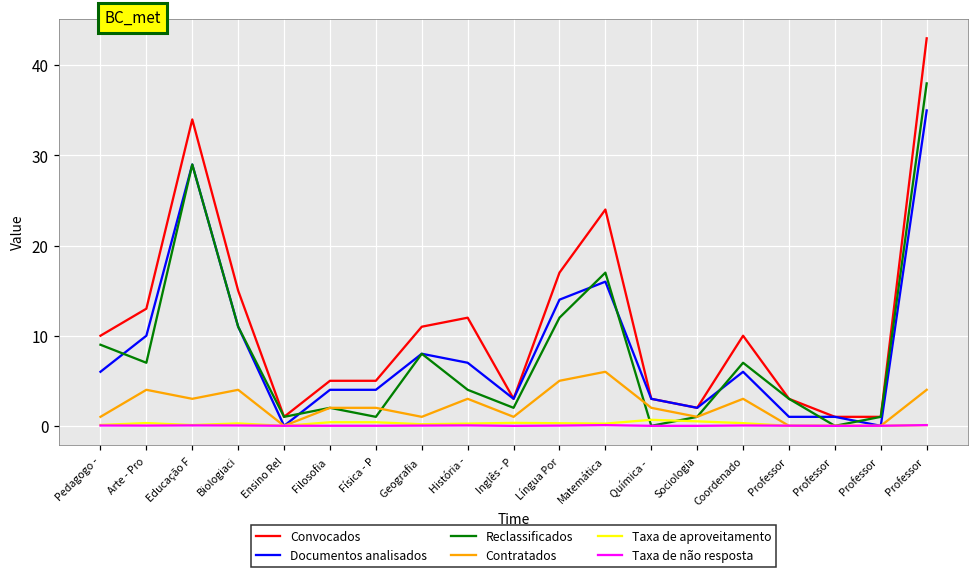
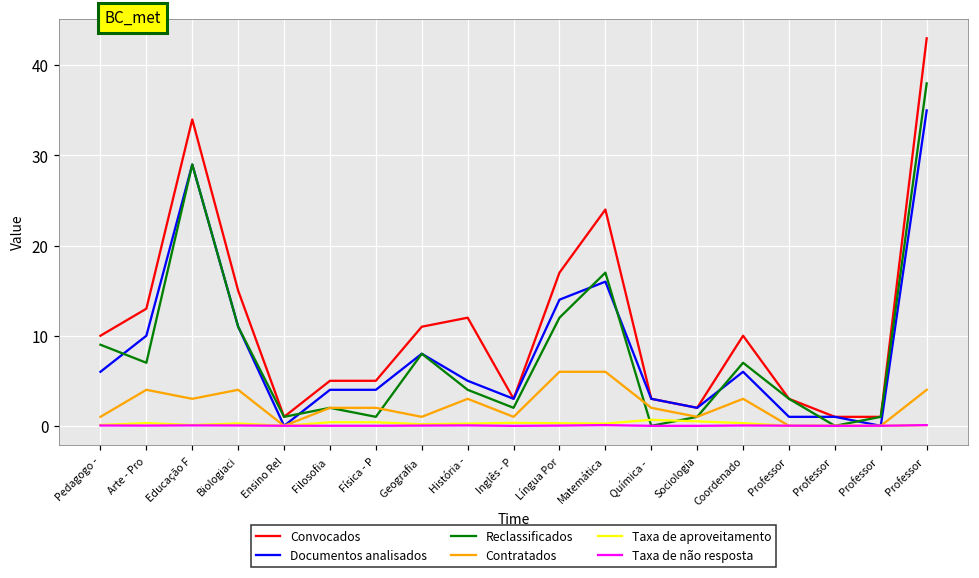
  {
    "Convocados": {
      "Pedagogo -": 10,
      "Arte - Pro": 13,
      "Educação F": 34,
      "Biologiaci": 15,
      "Filosofia": 5,
      "Física - P": 5,
      "Geografia": 11,
      "História -": 12,
      "Língua Por": 17,
      "Matemática": 24,
      "Coordenado": 10
    },
    "Documentos analisados": {
      "Pedagogo -": 6,
      "Arte - Pro": 10,
      "Filosofia": 4,
      "Física - P": 4,
-     "História -": 7,
+     "História -": 5,
      "Língua Por": 14,
      "Matemática": 16,
      "Coordenado": 6
    },
    "Reclassificados": {
      "Pedagogo -": 9,
      "Arte - Pro": 7,
      "Física - P": 1,
      "História -": 4,
      "Inglês - P": 2,
      "Língua Por": 12,
      "Matemática": 17,
      "Coordenado": 7
    },
    "Contratados": {
      "Pedagogo -": 1,
      "Arte - Pro": 4,
      "Educação F": 3,
      "Biologiaci": 4,
      "Física - P": 2,
      "Geografia": 1,
      "História -": 3,
      "Inglês - P": 1,
-     "Língua Por": 5,
+     "Língua Por": 6,
      "Matemática": 6,
      "Química -": 2,
      "Coordenado": 3
    },
    "Taxa de aproveitamento": {
      "Filosofia": 0,
      "Física - P": 0,
      "Inglês - P": 0,
      "Química -": 1,
      "Sociologia": 1
    },
    "Taxa de não resposta": {
      "Filosofia": 0,
      "Física - P": 0,
      "Inglês - P": 0,
      "Sociologia": 0
    }
  }
